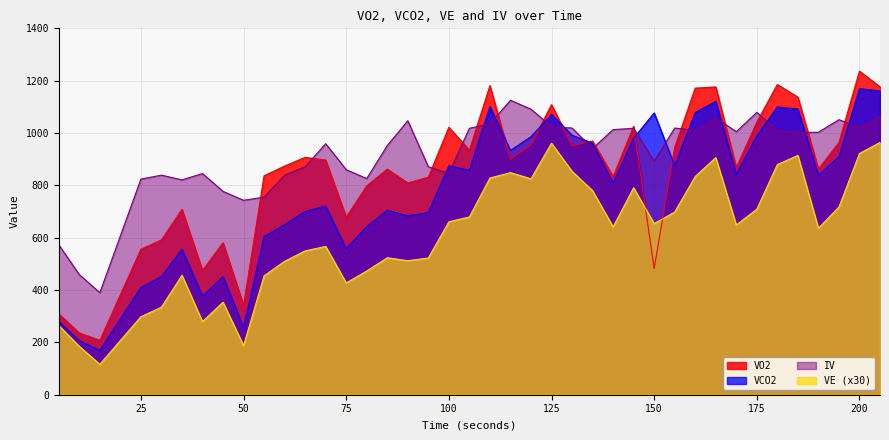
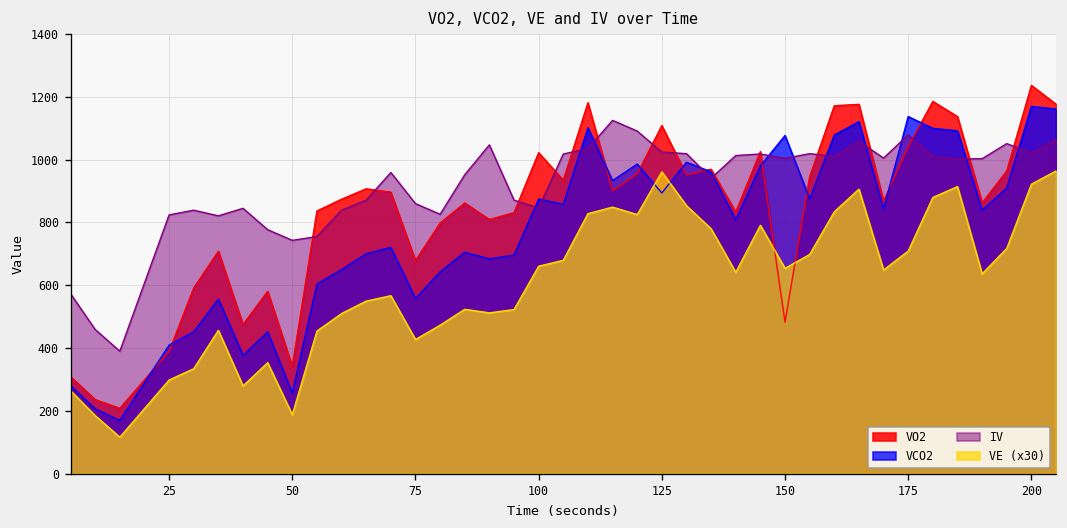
  {
    "VO2": {
-     "25": 560,
+     "25": 390,
      "50": 340,
      "75": 680,
      "100": 1020,
      "125": 1110,
      "150": 480,
      "175": 1040,
      "200": 1240
    },
    "VCO2": {
      "25": 410,
      "50": 260,
      "75": 560,
      "100": 870,
-     "125": 1070,
+     "125": 890,
      "150": 1080,
-     "175": 990,
+     "175": 1140,
      "200": 1170
    },
    "IV": {
      "25": 820,
      "50": 740,
      "75": 860,
      "100": 850,
      "125": 1020,
-     "150": 890,
+     "150": 1000,
      "175": 1080,
      "200": 1020
    },
    "VE (x30)": {
      "25": 300,
      "50": 190,
      "75": 430,
      "100": 660,
      "125": 960,
      "150": 650,
      "175": 710,
      "200": 920
    }
  }
